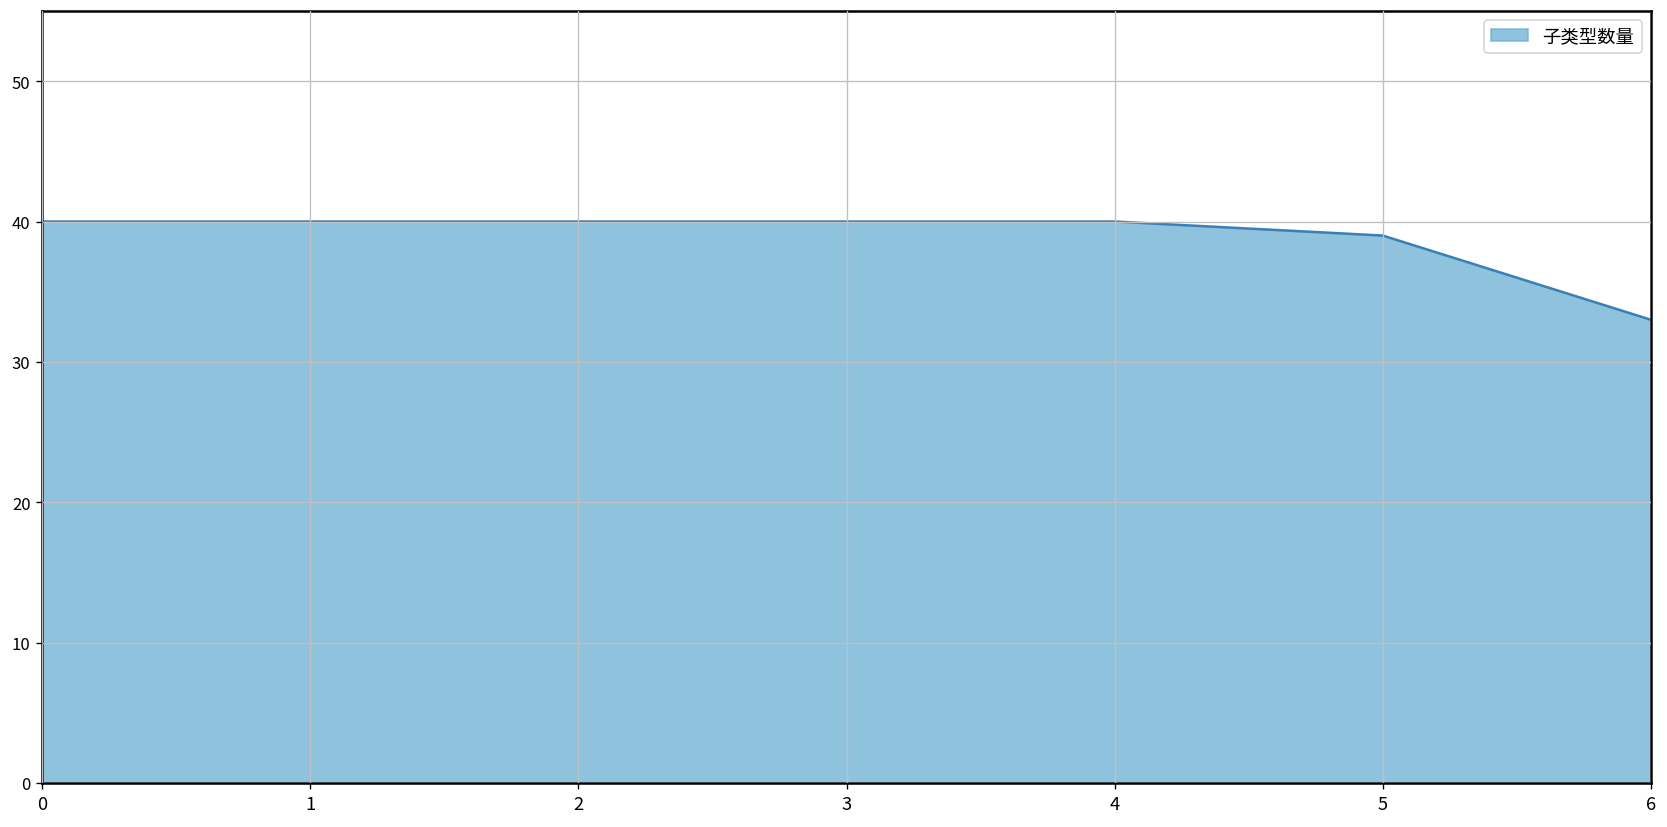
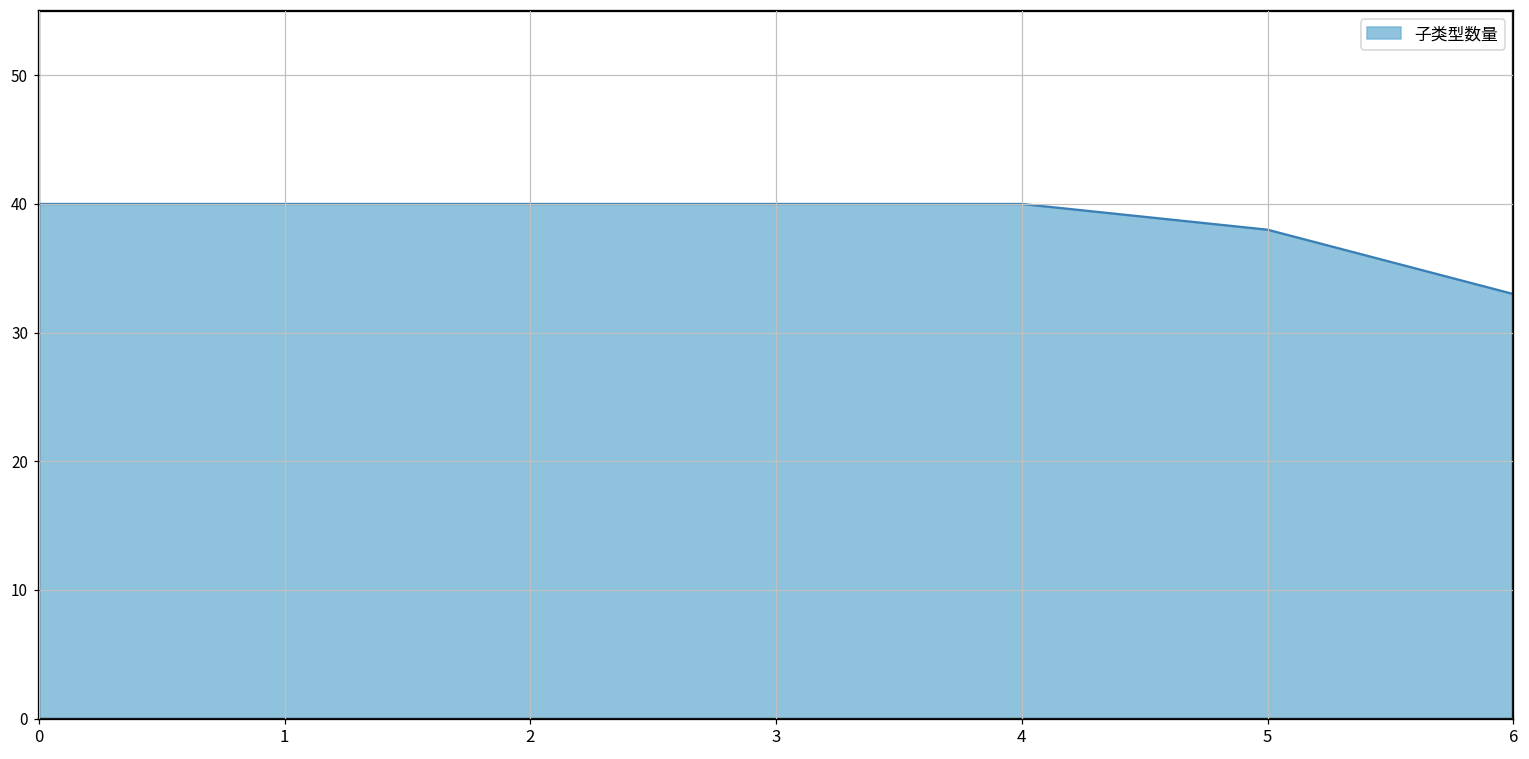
  {
    "0": 40,
    "1": 40,
    "2": 40,
    "3": 40,
    "4": 40,
-   "5": 39,
+   "5": 38,
    "6": 33
  }
